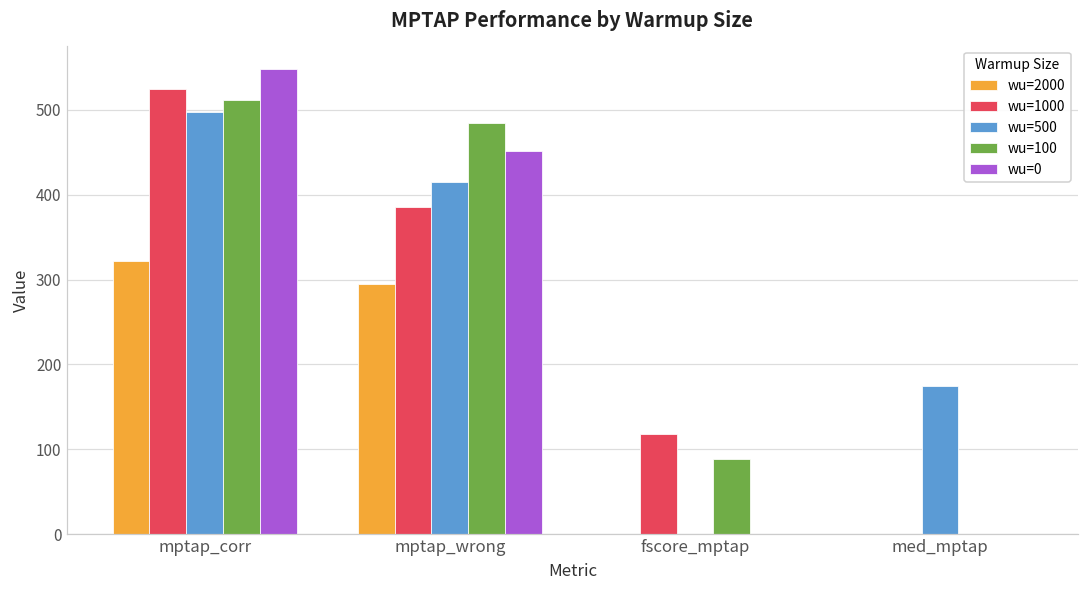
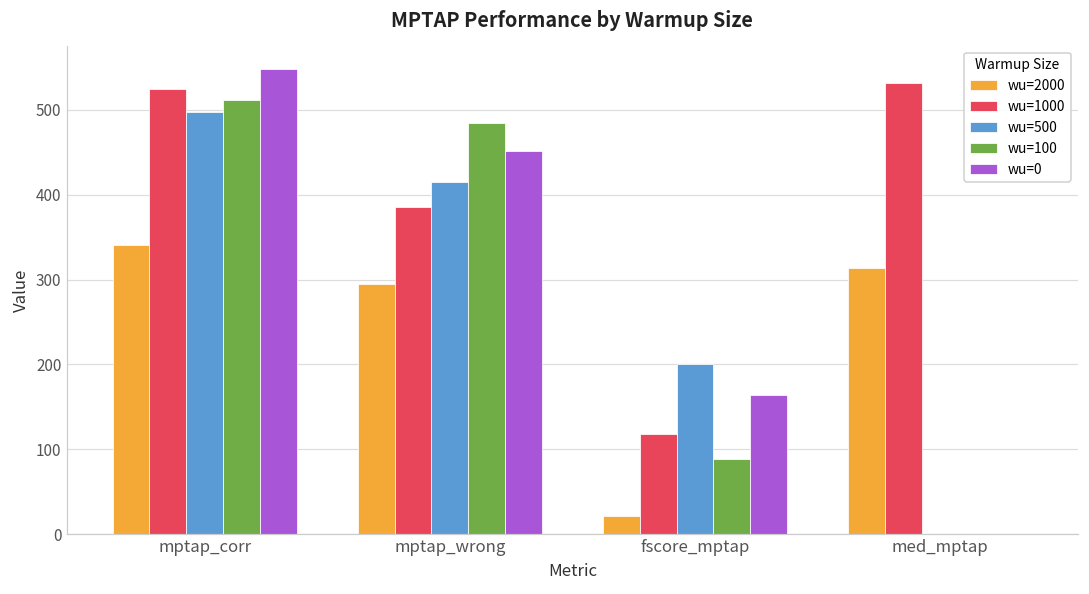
  {
    "wu=2000": {
-     "mptap_corr": 320,
+     "mptap_corr": 340,
      "mptap_wrong": 300,
-     "fscore_mptap": 0,
-     "med_mptap": 0
+     "fscore_mptap": 20,
+     "med_mptap": 310
    },
    "wu=1000": {
      "mptap_corr": 530,
      "mptap_wrong": 390,
      "fscore_mptap": 120,
-     "med_mptap": 0
+     "med_mptap": 530
    },
    "wu=500": {
      "mptap_corr": 500,
      "mptap_wrong": 420,
-     "fscore_mptap": 0,
-     "med_mptap": 170
+     "fscore_mptap": 200,
+     "med_mptap": 0
    },
    "wu=100": {
      "mptap_corr": 510,
      "mptap_wrong": 490,
      "fscore_mptap": 90
    },
    "wu=0": {
      "mptap_corr": 550,
      "mptap_wrong": 450,
-     "fscore_mptap": 0
+     "fscore_mptap": 160
    }
  }
